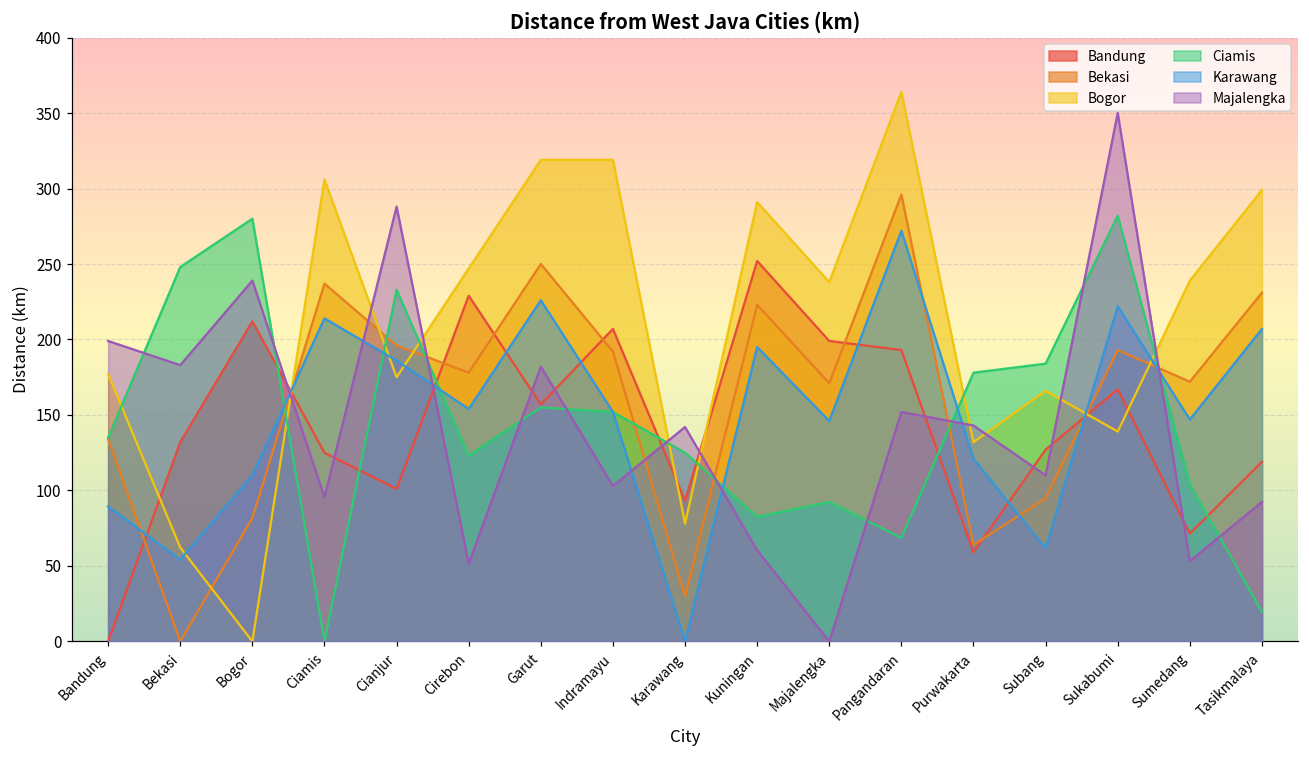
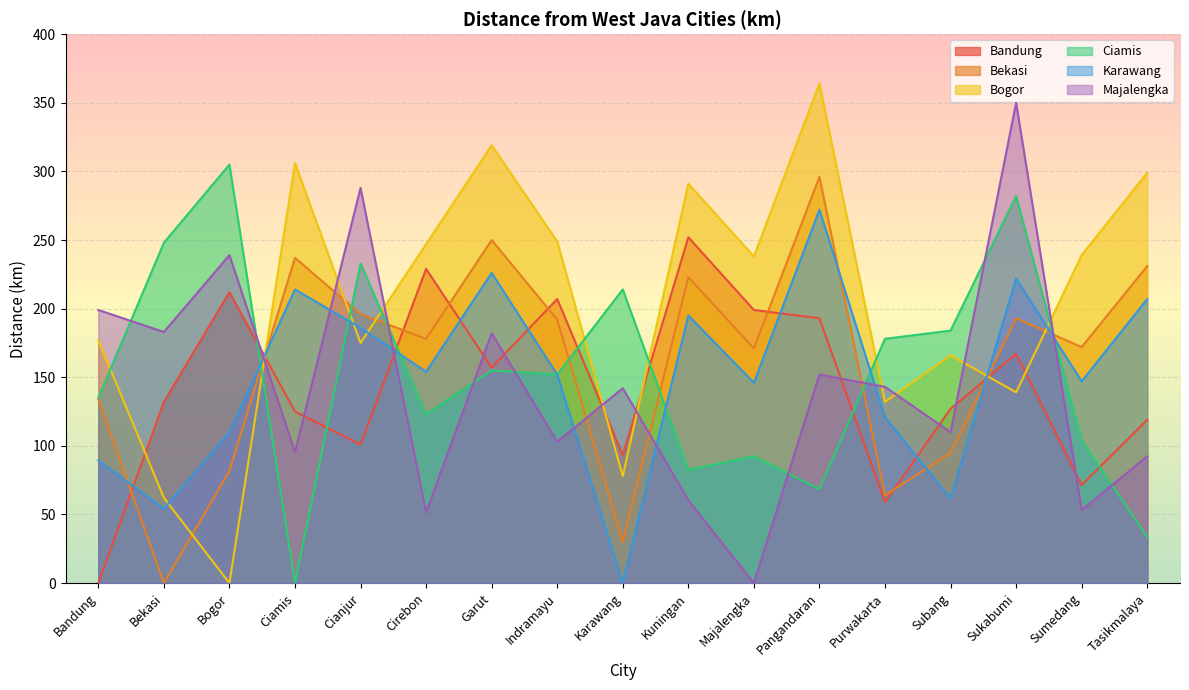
  {
    "Bogor": {
      "Bandung": 177,
      "Bekasi": 62,
      "Bogor": 0,
      "Ciamis": 306,
      "Cianjur": 175,
      "Cirebon": 247,
      "Garut": 319,
-     "Indramayu": 319,
+     "Indramayu": 249,
      "Karawang": 78,
      "Kuningan": 291,
      "Majalengka": 238,
      "Pangandaran": 364,
      "Purwakarta": 132,
      "Subang": 166,
      "Sukabumi": 139,
      "Sumedang": 239,
      "Tasikmalaya": 299
    },
    "Ciamis": {
      "Bekasi": 248,
-     "Bogor": 280,
+     "Bogor": 305,
      "Ciamis": 0,
      "Cianjur": 233,
      "Cirebon": 123,
      "Garut": 155,
-     "Karawang": 125,
+     "Karawang": 214,
      "Kuningan": 83,
      "Majalengka": 92,
      "Pangandaran": 69,
      "Purwakarta": 178,
      "Subang": 184,
      "Sukabumi": 282,
      "Sumedang": 104,
-     "Tasikmalaya": 20
+     "Tasikmalaya": 34
    },
    "Karawang": {
      "Bandung": 89,
      "Bekasi": 54,
      "Bogor": 110,
      "Ciamis": 214,
      "Cianjur": 186,
      "Cirebon": 154,
      "Garut": 226,
      "Karawang": 0,
      "Kuningan": 195,
      "Majalengka": 146,
      "Pangandaran": 272,
      "Purwakarta": 121,
      "Subang": 62,
      "Sukabumi": 222,
      "Sumedang": 147,
      "Tasikmalaya": 207
    },
    "Majalengka": {
      "Bandung": 199,
      "Bekasi": 183,
      "Bogor": 239,
      "Ciamis": 96,
      "Cianjur": 288,
      "Cirebon": 52,
      "Garut": 182,
      "Indramayu": 103,
      "Karawang": 142,
      "Kuningan": 60,
      "Majalengka": 0,
      "Pangandaran": 152,
      "Purwakarta": 143,
      "Subang": 110,
      "Sukabumi": 350,
      "Sumedang": 53,
      "Tasikmalaya": 92
    }
  }
